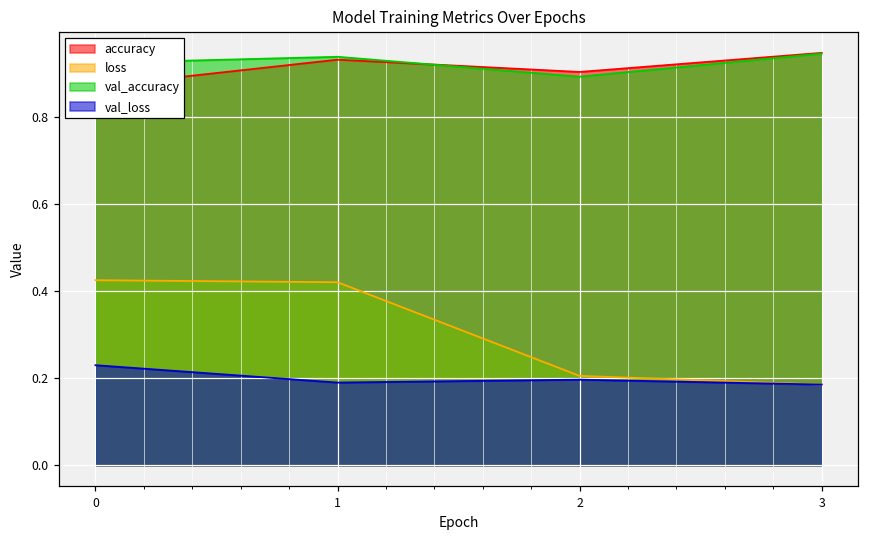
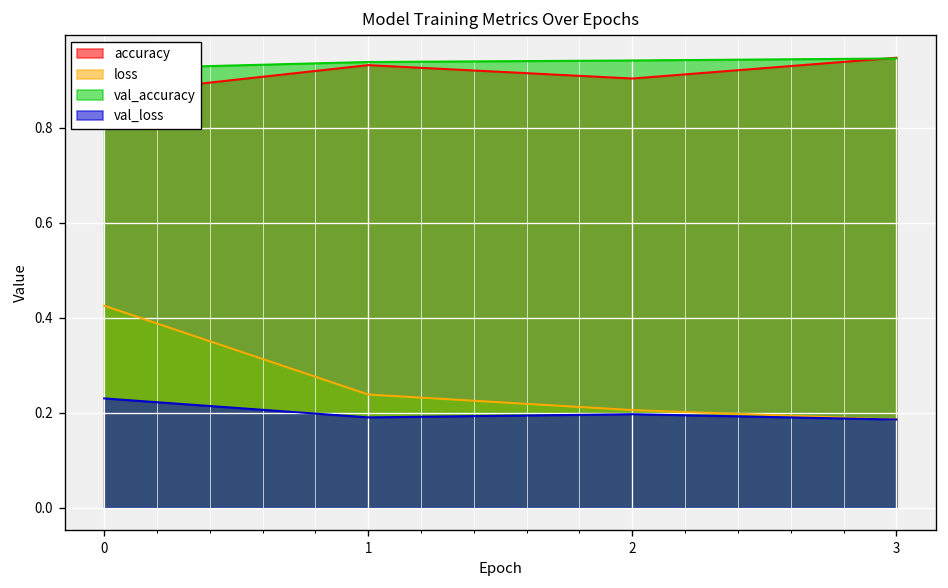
  {
    "accuracy": {
      "1": 0.93,
      "2": 0.90
    },
    "loss": {
      "0": 0.43,
-     "1": 0.42,
+     "1": 0.24,
      "2": 0.21
    },
    "val_accuracy": {
      "1": 0.94,
-     "2": 0.89
+     "2": 0.94
    },
    "val_loss": {
      "0": 0.23,
      "1": 0.19,
      "2": 0.20
    }
  }
